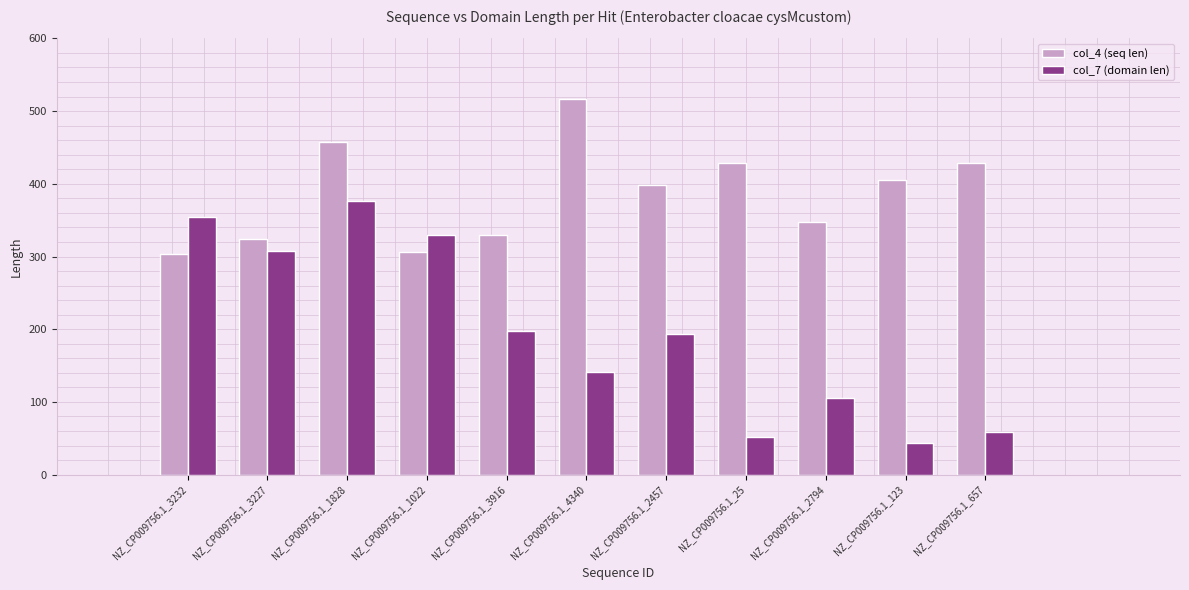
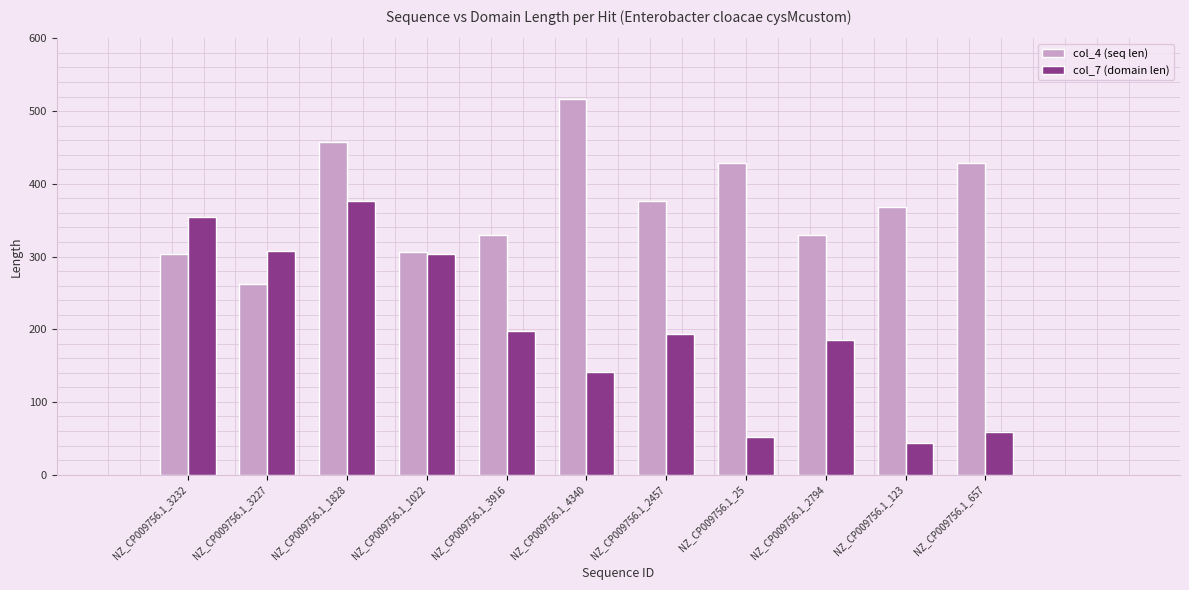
  {
    "col_4 (seq len)": {
      "NZ_CP009756.1_3232": 300,
-     "NZ_CP009756.1_3227": 320,
+     "NZ_CP009756.1_3227": 260,
      "NZ_CP009756.1_1828": 460,
      "NZ_CP009756.1_1022": 310,
      "NZ_CP009756.1_3916": 330,
      "NZ_CP009756.1_4340": 520,
-     "NZ_CP009756.1_2457": 400,
+     "NZ_CP009756.1_2457": 380,
      "NZ_CP009756.1_25": 430,
-     "NZ_CP009756.1_2794": 350,
-     "NZ_CP009756.1_123": 410,
+     "NZ_CP009756.1_2794": 330,
+     "NZ_CP009756.1_123": 370,
      "NZ_CP009756.1_657": 430
    },
    "col_7 (domain len)": {
      "NZ_CP009756.1_3232": 360,
      "NZ_CP009756.1_3227": 310,
      "NZ_CP009756.1_1828": 380,
-     "NZ_CP009756.1_1022": 330,
+     "NZ_CP009756.1_1022": 300,
      "NZ_CP009756.1_3916": 200,
      "NZ_CP009756.1_4340": 140,
      "NZ_CP009756.1_2457": 190,
      "NZ_CP009756.1_25": 50,
-     "NZ_CP009756.1_2794": 110,
+     "NZ_CP009756.1_2794": 190,
      "NZ_CP009756.1_123": 40,
      "NZ_CP009756.1_657": 60
    }
  }
